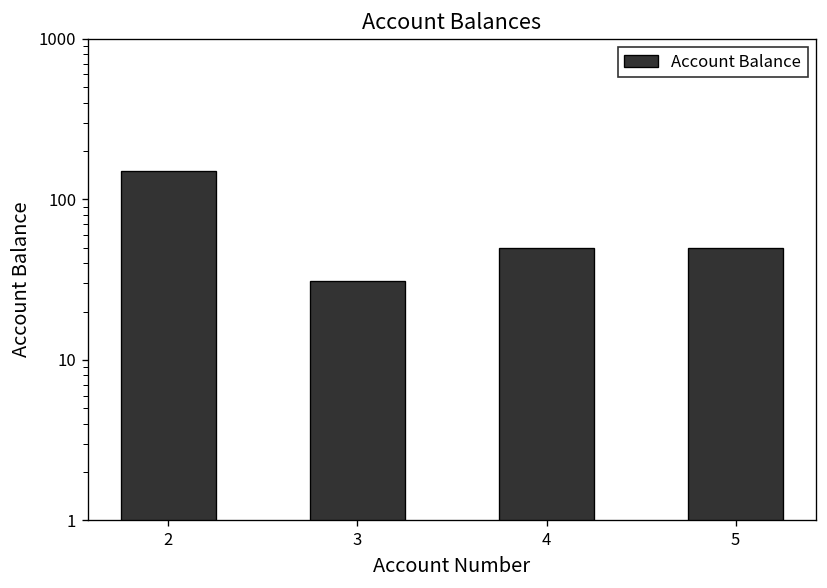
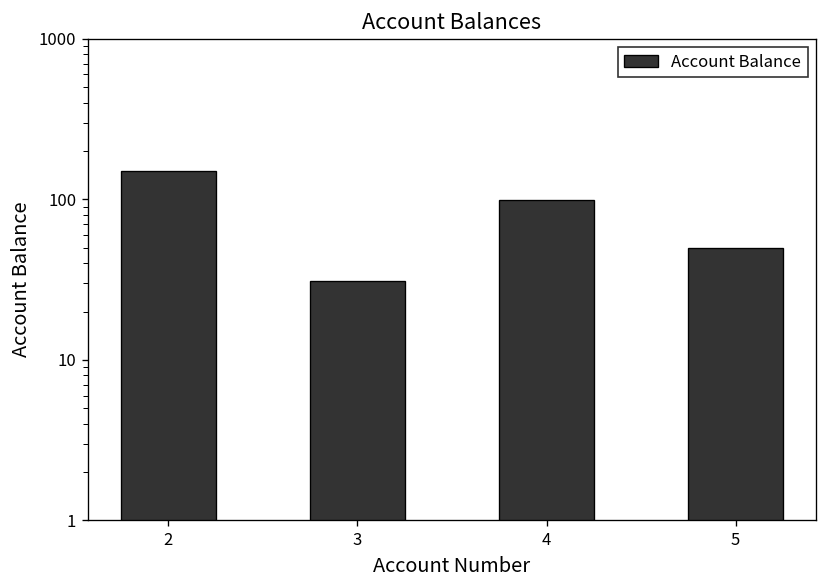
  {
    "2": 150,
    "3": 31,
-   "4": 50,
+   "4": 100,
    "5": 50
  }
